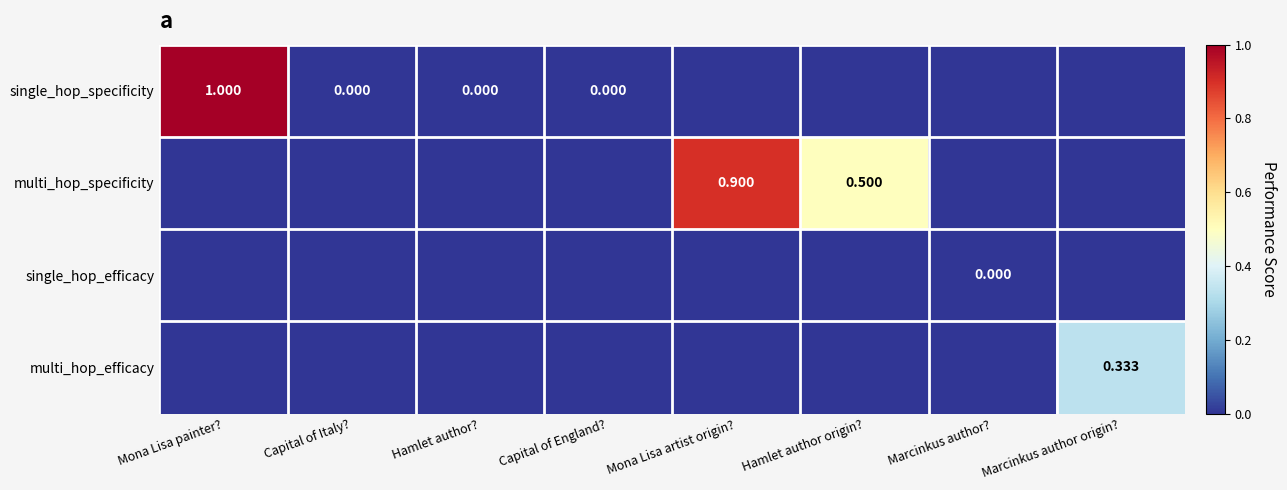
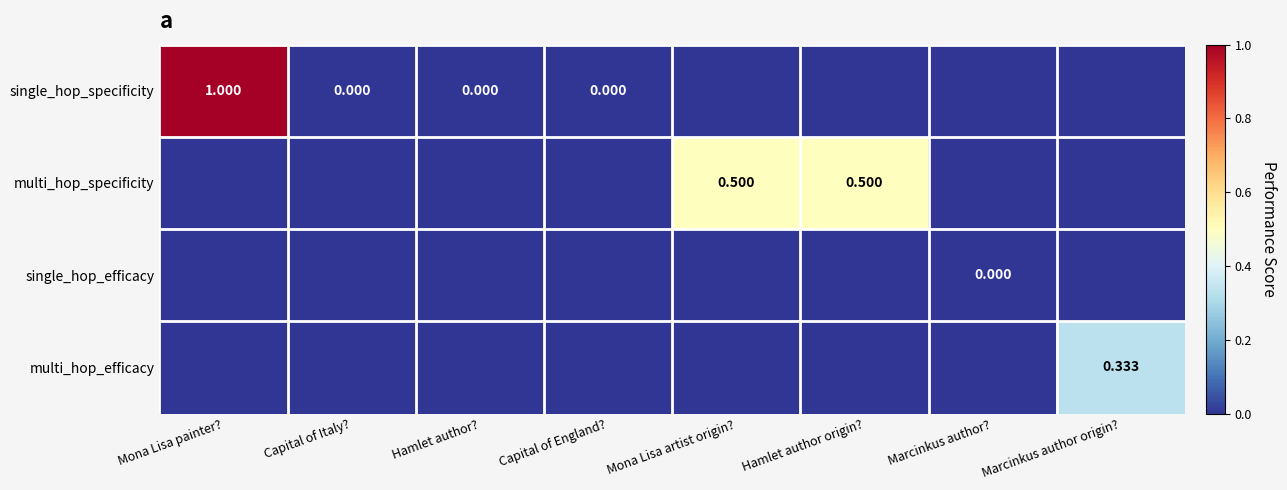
  {
    "single_hop_specificity": {
      "Mona Lisa painter?": 1.000,
      "Capital of Italy?": 0.000,
      "Hamlet author?": 0.000,
      "Capital of England?": 0.000
    },
    "multi_hop_specificity": {
-     "Mona Lisa artist origin?": 0.900,
+     "Mona Lisa artist origin?": 0.500,
      "Hamlet author origin?": 0.500
    },
    "single_hop_efficacy": {
      "Marcinkus author?": 0.000
    },
    "multi_hop_efficacy": {
      "Marcinkus author origin?": 0.333
    }
  }
